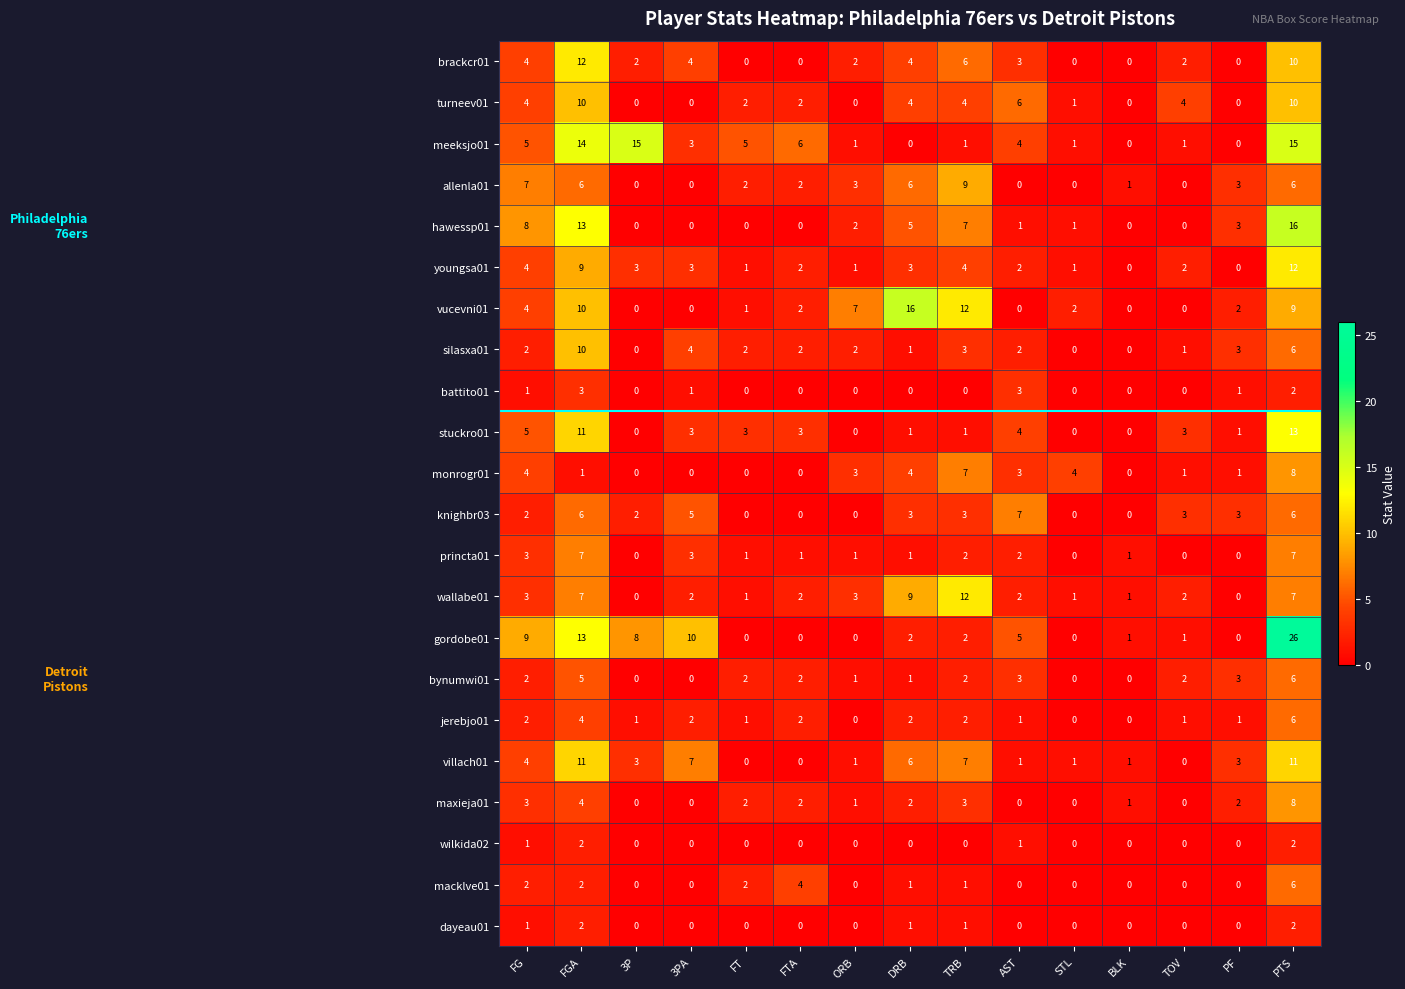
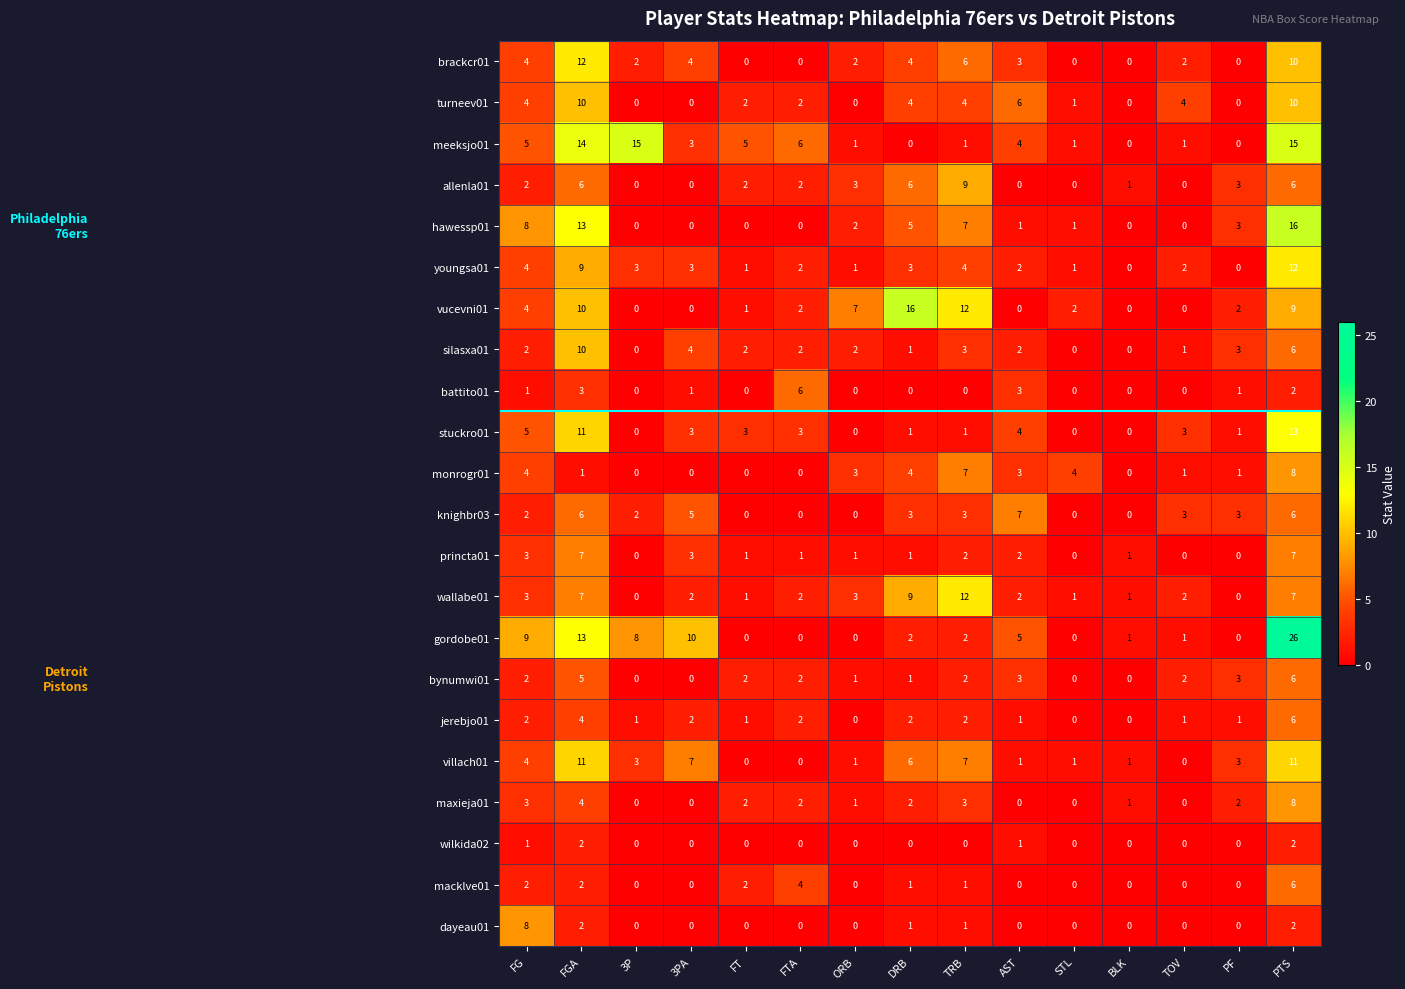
  {
    "allenla01": {
-     "FG": 7,
+     "FG": 2,
      "FGA": 6,
      "3P": 0,
      "3PA": 0,
      "FT": 2,
      "FTA": 2,
      "ORB": 3,
      "DRB": 6,
      "TRB": 9,
      "AST": 0,
      "STL": 0,
      "BLK": 1,
      "TOV": 0,
      "PF": 3,
      "PTS": 6
    },
    "battito01": {
      "FG": 1,
      "FGA": 3,
      "3P": 0,
      "3PA": 1,
      "FT": 0,
-     "FTA": 0,
+     "FTA": 6,
      "ORB": 0,
      "DRB": 0,
      "TRB": 0,
      "AST": 3,
      "STL": 0,
      "BLK": 0,
      "TOV": 0,
      "PF": 1,
      "PTS": 2
    },
    "dayeau01": {
-     "FG": 1,
+     "FG": 8,
      "FGA": 2,
      "3P": 0,
      "3PA": 0,
      "FT": 0,
      "FTA": 0,
      "ORB": 0,
      "DRB": 1,
      "TRB": 1,
      "AST": 0,
      "STL": 0,
      "BLK": 0,
      "TOV": 0,
      "PF": 0,
      "PTS": 2
    }
  }
